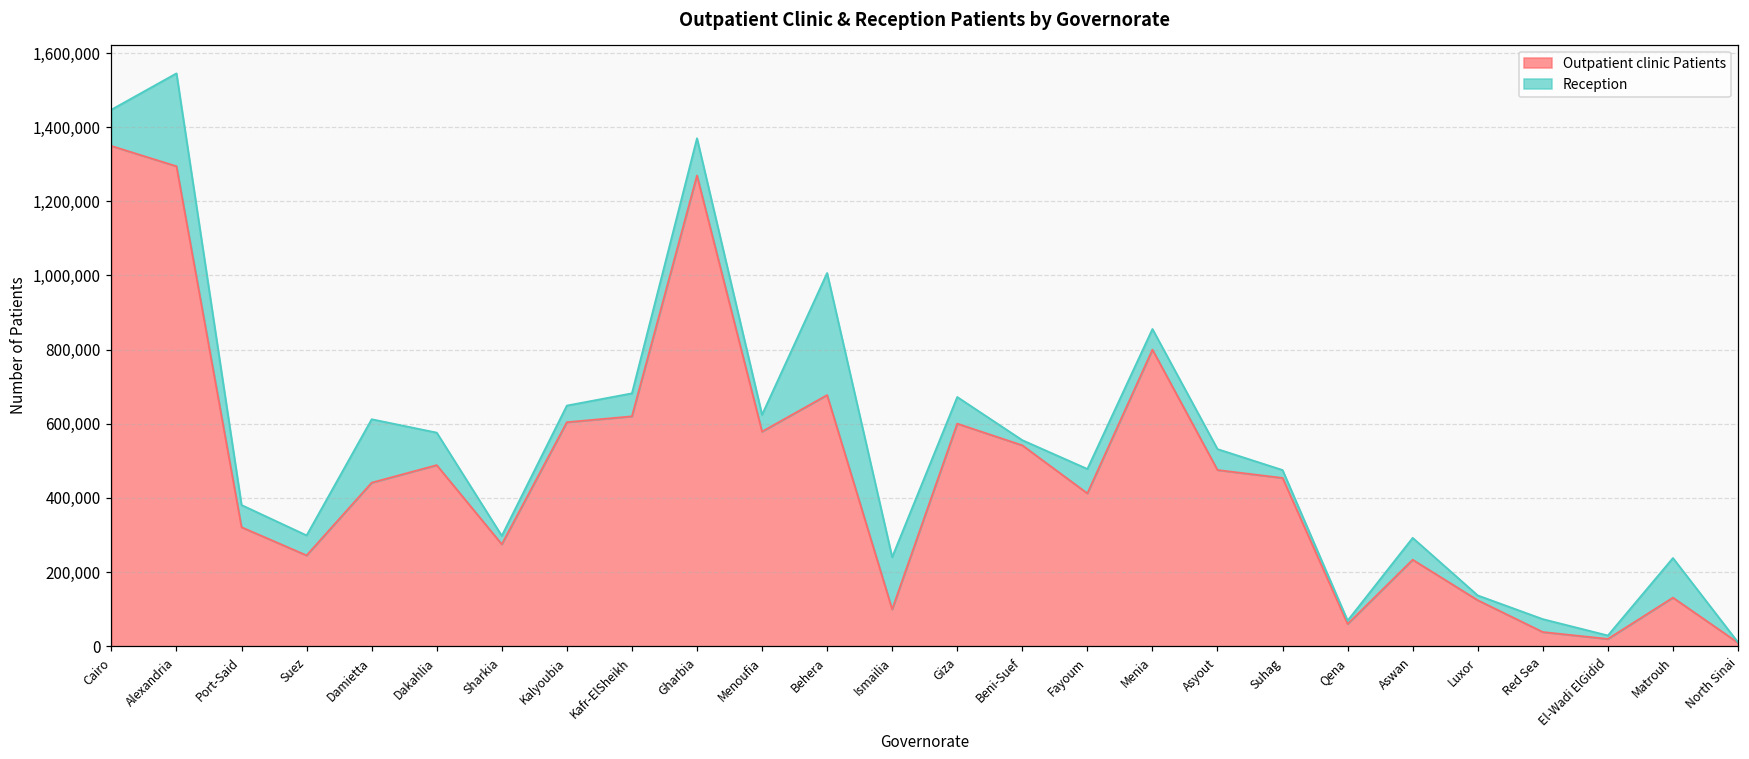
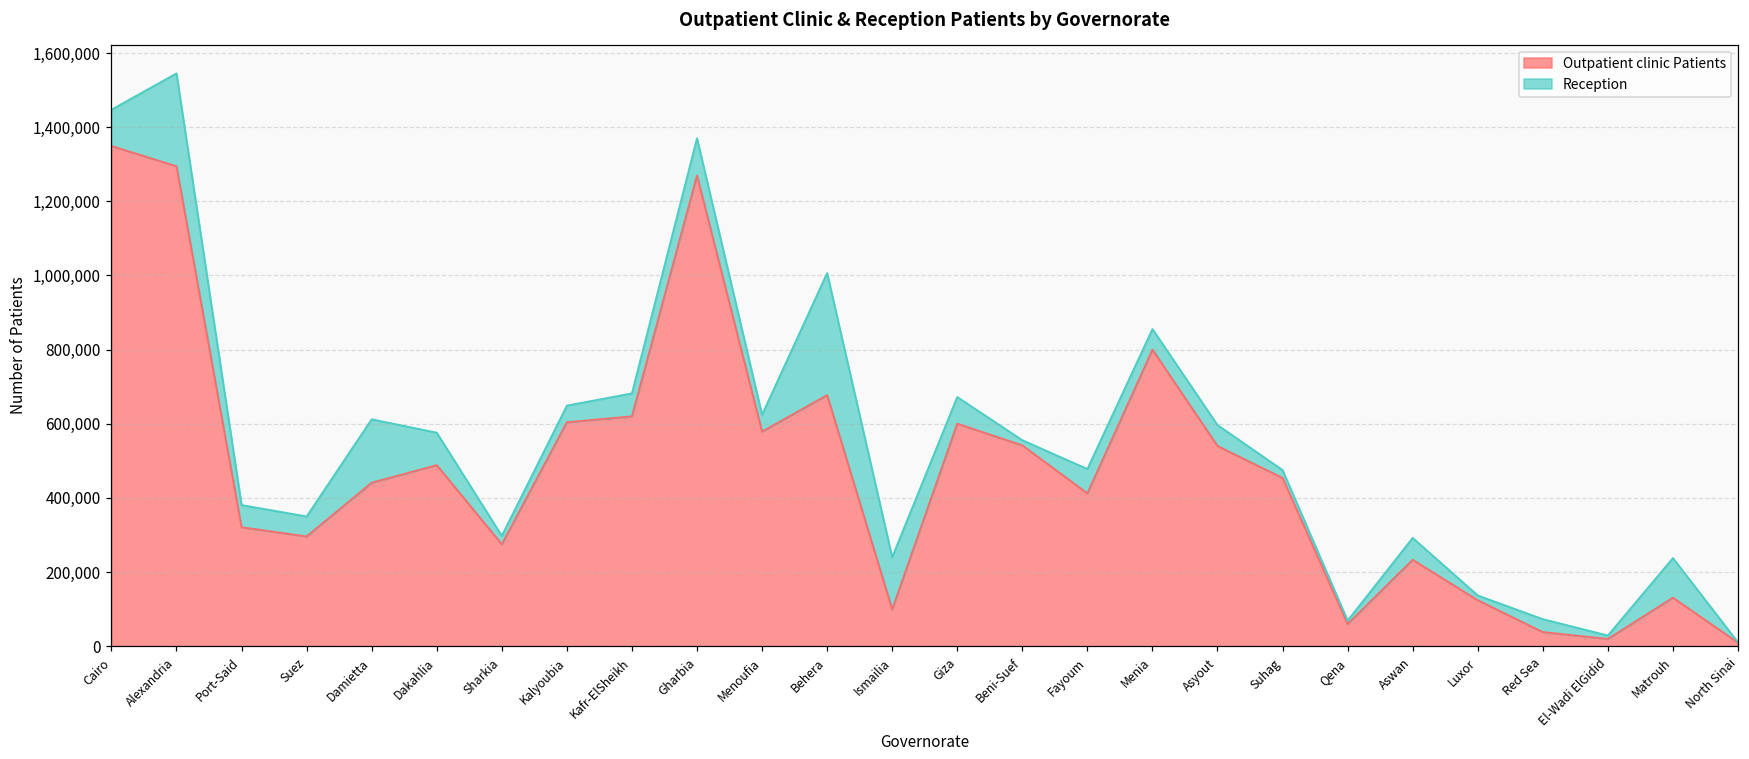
  {
    "Outpatient clinic Patients": {
      "Cairo": "1,350,000",
      "Alexandria": "1,290,000",
      "Port-Said": "320,000",
-     "Suez": "250,000",
+     "Suez": "300,000",
      "Damietta": "440,000",
      "Dakahlia": "490,000",
      "Sharkia": "280,000",
      "Kalyoubia": "600,000",
      "Kafr-ElSheikh": "620,000",
      "Gharbia": "1,270,000",
      "Menoufia": "580,000",
      "Behera": "680,000",
      "Ismailia": "100,000",
      "Giza": "600,000",
      "Beni-Suef": "540,000",
      "Fayoum": "410,000",
      "Menia": "800,000",
-     "Asyout": "480,000",
+     "Asyout": "540,000",
      "Suhag": "450,000",
      "Qena": "60,000",
      "Aswan": "230,000",
      "Luxor": "120,000",
      "Red Sea": "40,000",
      "El-Wadi ElGidid": "20,000",
      "Matrouh": "130,000"
    },
    "Reception": {
      "Cairo": "100,000",
      "Alexandria": "250,000",
      "Port-Said": "60,000",
      "Suez": "50,000",
      "Damietta": "170,000",
      "Dakahlia": "90,000",
      "Sharkia": "20,000",
      "Kalyoubia": "40,000",
      "Kafr-ElSheikh": "60,000",
      "Gharbia": "100,000",
      "Menoufia": "50,000",
      "Behera": "330,000",
      "Ismailia": "140,000",
      "Giza": "70,000",
      "Beni-Suef": "10,000",
      "Fayoum": "70,000",
      "Menia": "60,000",
      "Asyout": "60,000",
      "Suhag": "20,000",
      "Qena": "10,000",
      "Aswan": "60,000",
      "Luxor": "10,000",
      "Red Sea": "30,000",
      "El-Wadi ElGidid": "10,000",
      "Matrouh": "110,000"
    }
  }
